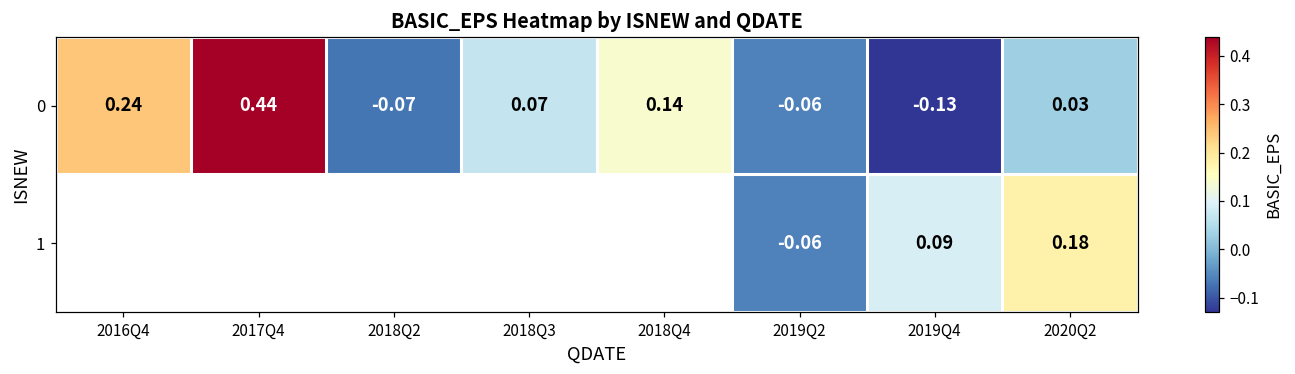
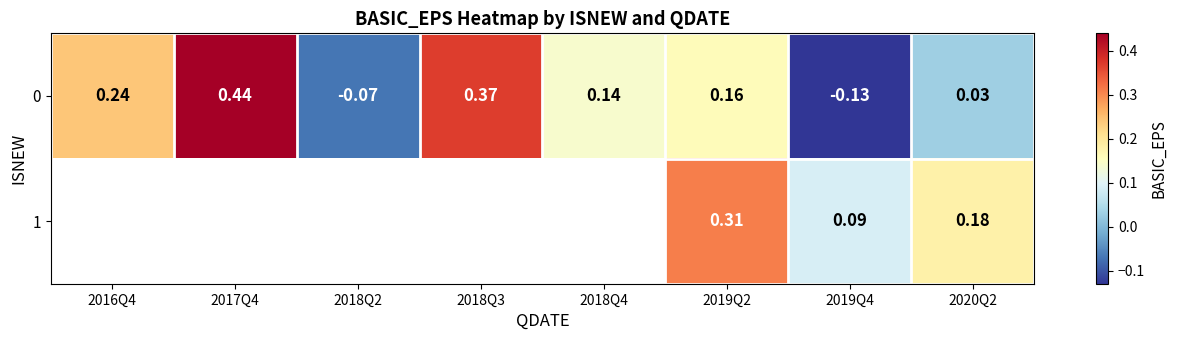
  {
    "0": {
      "2016Q4": 0.24,
      "2017Q4": 0.44,
      "2018Q2": -0.07,
-     "2018Q3": 0.07,
+     "2018Q3": 0.37,
      "2018Q4": 0.14,
-     "2019Q2": -0.06,
+     "2019Q2": 0.16,
      "2019Q4": -0.13,
      "2020Q2": 0.03
    },
    "1": {
-     "2019Q2": -0.06,
+     "2019Q2": 0.31,
      "2019Q4": 0.09,
      "2020Q2": 0.18
    }
  }
